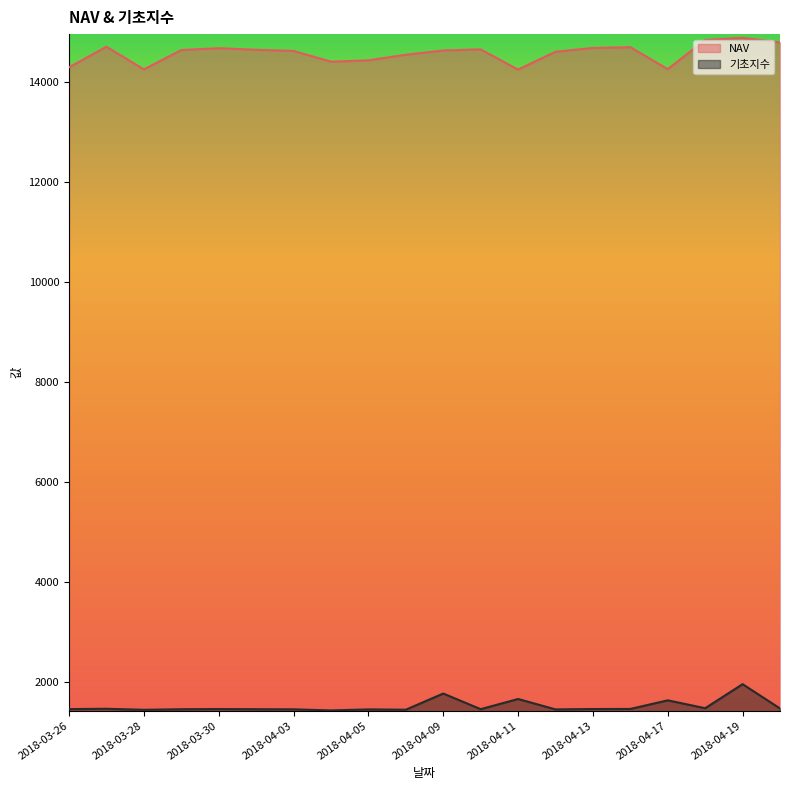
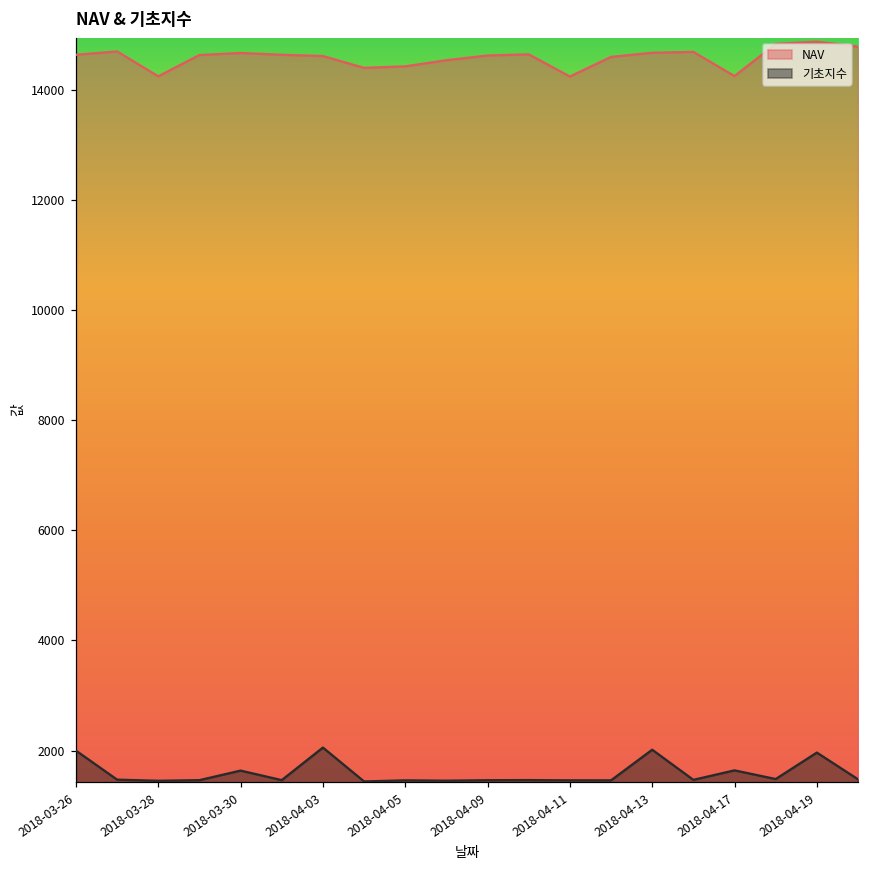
  {
    "NAV": {
-     "2018-03-26": 14300,
+     "2018-03-26": 14600,
      "2018-03-28": 14300,
      "2018-03-30": 14700,
      "2018-04-03": 14600,
      "2018-04-05": 14400,
      "2018-04-09": 14600,
      "2018-04-11": 14200,
      "2018-04-13": 14700,
      "2018-04-17": 14300,
      "2018-04-19": 14900
    },
    "기초지수": {
-     "2018-03-26": 1500,
+     "2018-03-26": 2000,
      "2018-03-28": 1400,
-     "2018-03-30": 1500,
-     "2018-04-03": 1500,
+     "2018-03-30": 1600,
+     "2018-04-03": 2100,
      "2018-04-05": 1500,
-     "2018-04-09": 1800,
-     "2018-04-11": 1700,
-     "2018-04-13": 1500,
+     "2018-04-09": 1500,
+     "2018-04-11": 1500,
+     "2018-04-13": 2000,
      "2018-04-17": 1600,
      "2018-04-19": 2000
    }
  }
